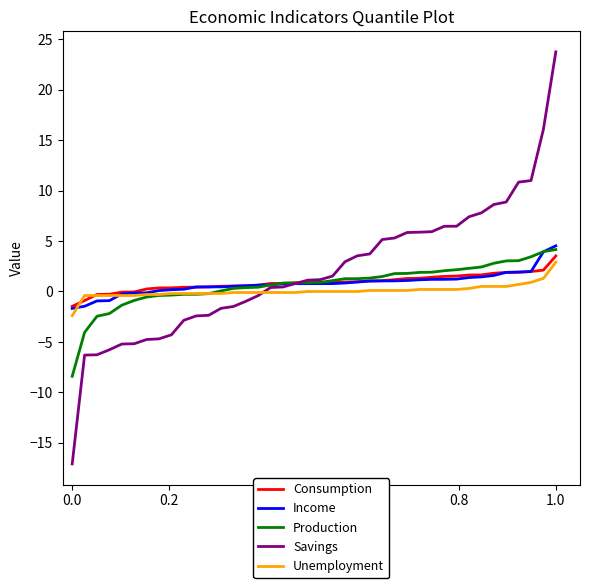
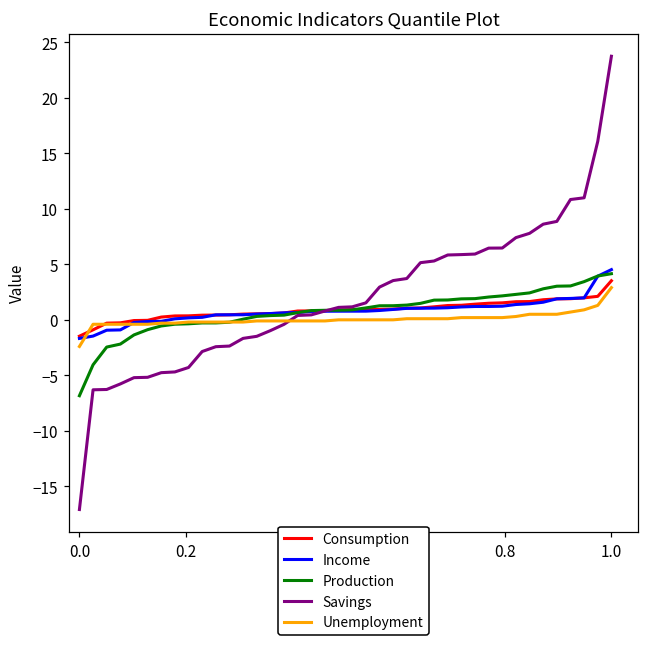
  {
    "Consumption": {
      "1.0": 3.5
    },
    "Income": {
      "1.0": 4.5
    },
    "Production": {
-     "0.0": -8.4,
+     "0.0": -6.8,
      "1.0": 4.2
    },
    "Savings": {
      "0.0": -17.1,
      "1.0": 23.7
    },
    "Unemployment": {
      "0.0": -2.4,
      "1.0": 2.9
    }
  }
